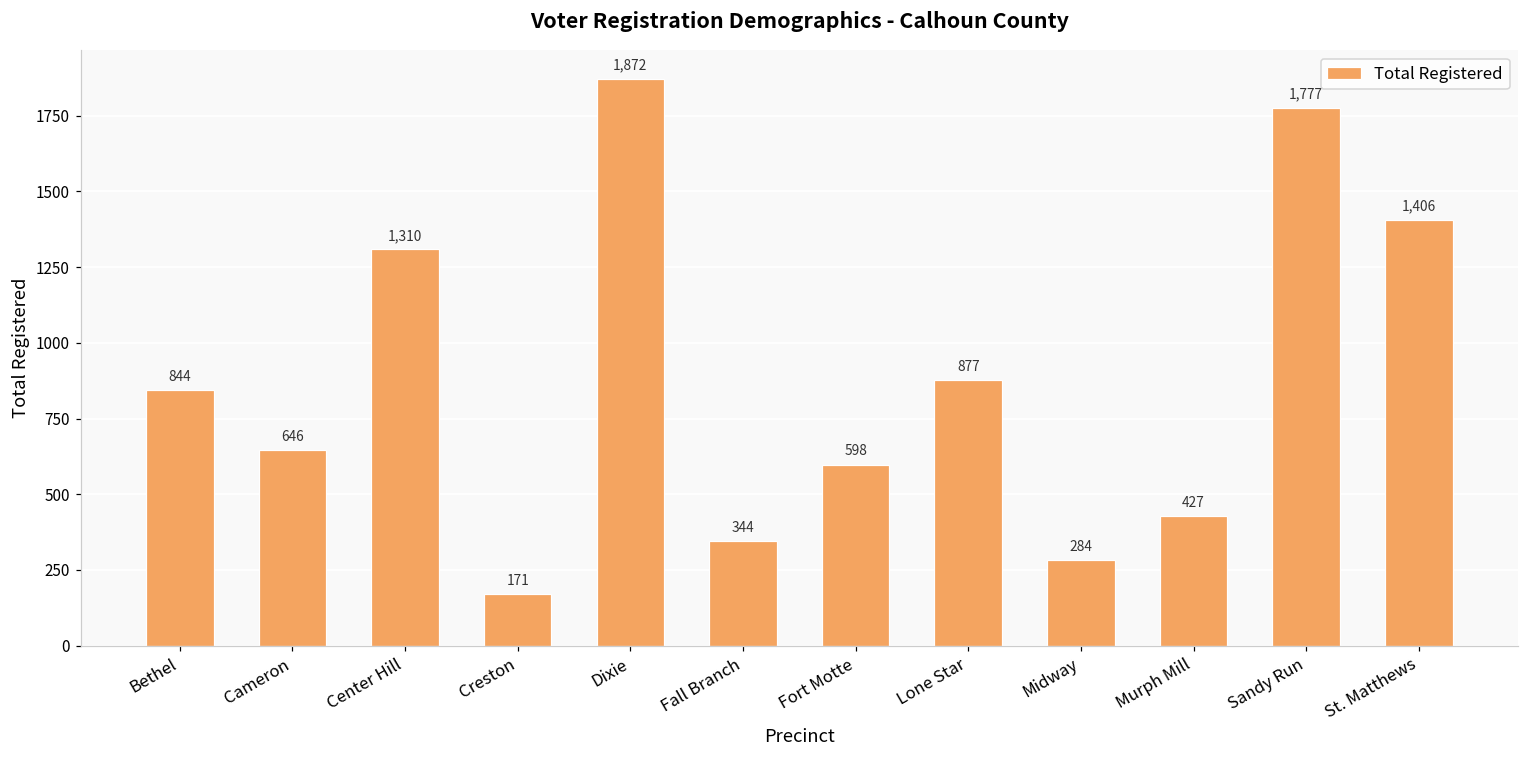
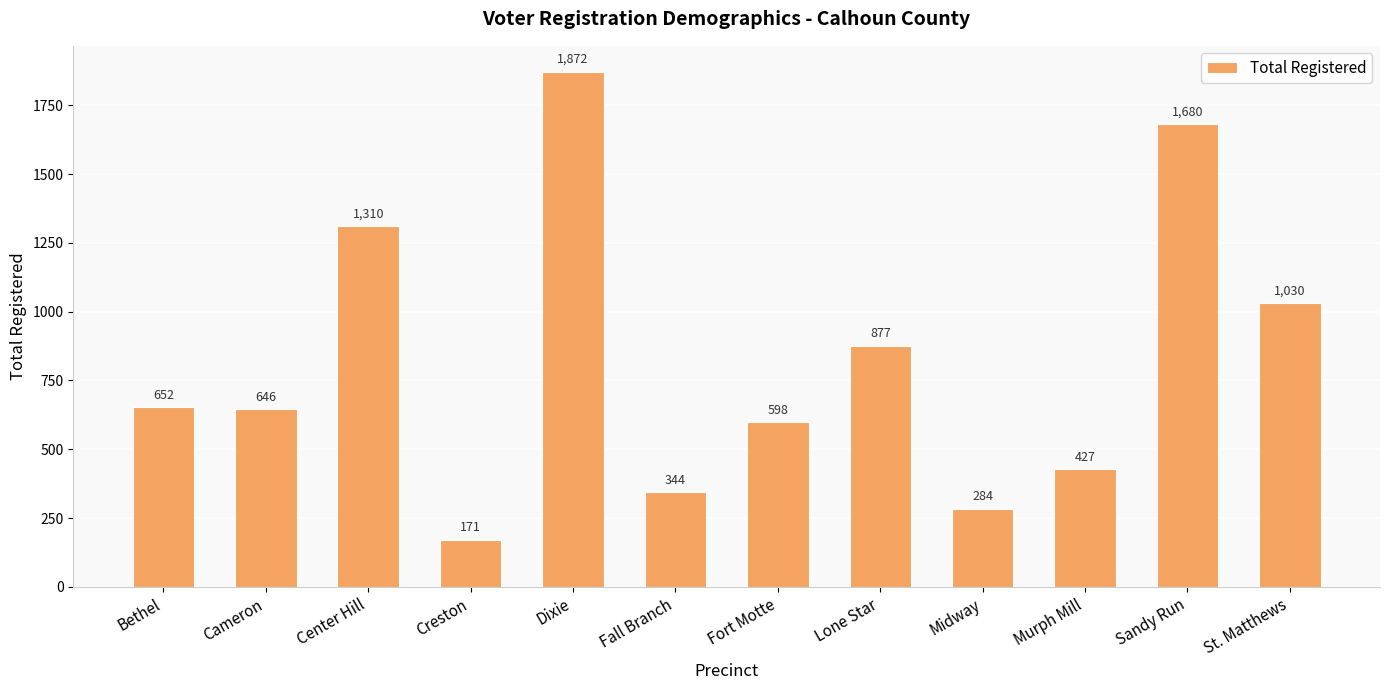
  {
-   "Bethel": "844",
+   "Bethel": "652",
    "Cameron": "646",
    "Center Hill": "1,310",
    "Creston": "171",
    "Dixie": "1,872",
    "Fall Branch": "344",
    "Fort Motte": "598",
    "Lone Star": "877",
    "Midway": "284",
    "Murph Mill": "427",
-   "Sandy Run": "1,777",
-   "St. Matthews": "1,406"
+   "Sandy Run": "1,680",
+   "St. Matthews": "1,030"
  }
